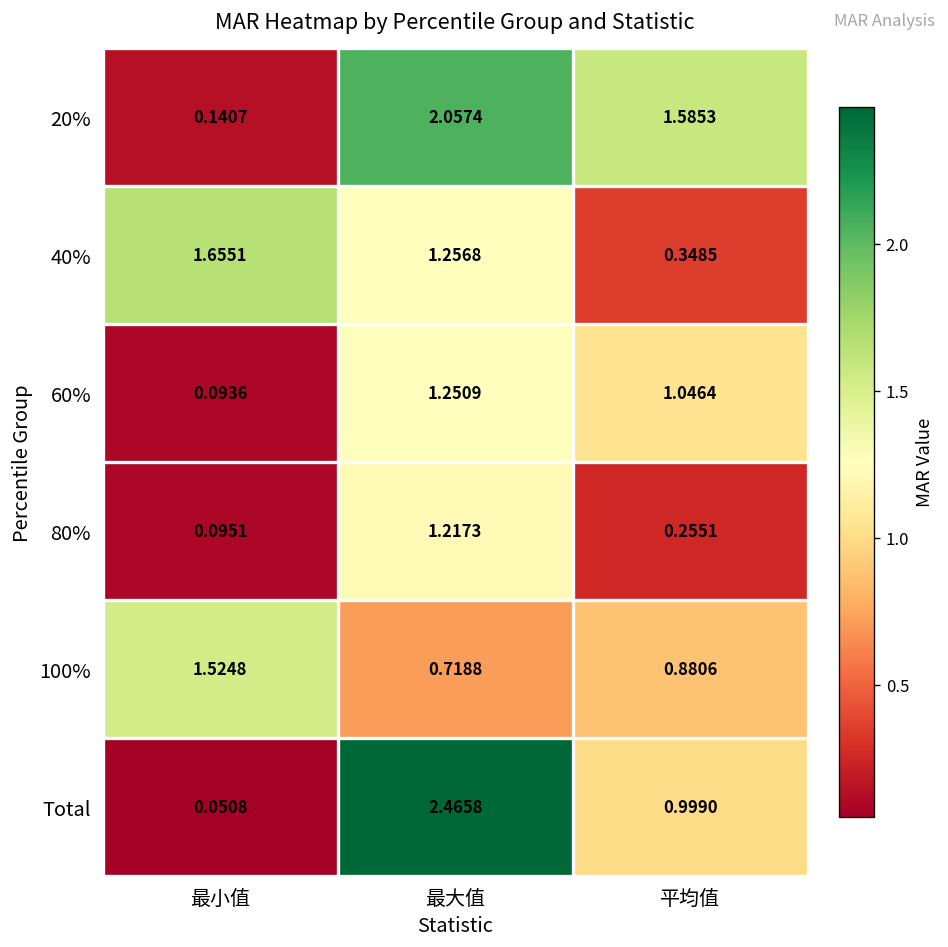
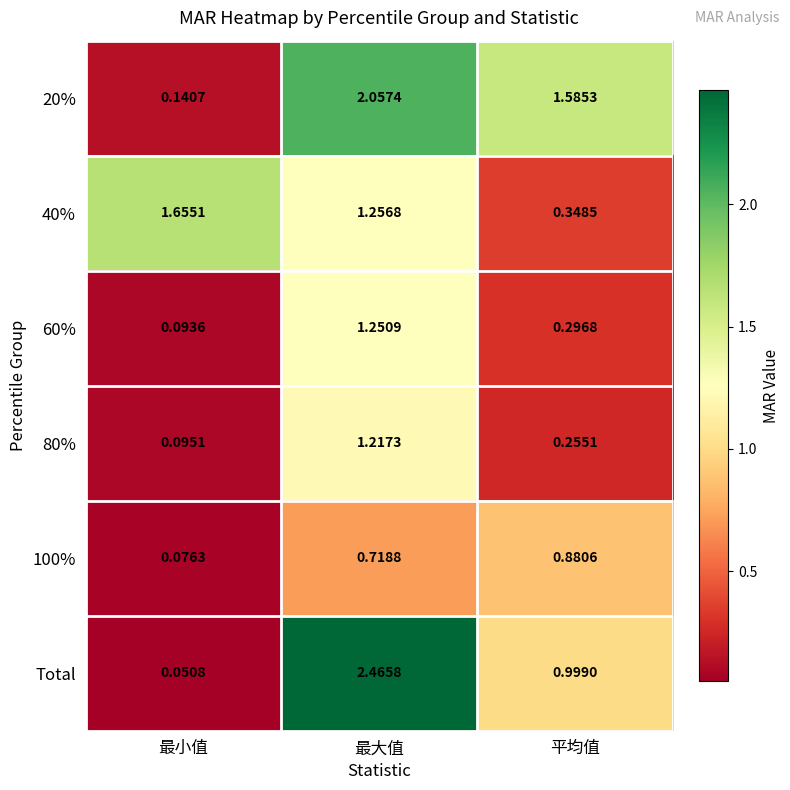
  {
    "20%": {
      "最小值": 0.1407,
      "最大值": 2.0574,
      "平均值": 1.5853
    },
    "40%": {
      "最小值": 1.6551,
      "最大值": 1.2568,
      "平均值": 0.3485
    },
    "60%": {
      "最小值": 0.0936,
      "最大值": 1.2509,
-     "平均值": 1.0464
+     "平均值": 0.2968
    },
    "80%": {
      "最小值": 0.0951,
      "最大值": 1.2173,
      "平均值": 0.2551
    },
    "100%": {
-     "最小值": 1.5248,
+     "最小值": 0.0763,
      "最大值": 0.7188,
      "平均值": 0.8806
    },
    "Total": {
      "最小值": 0.0508,
      "最大值": 2.4658,
      "平均值": 0.9990
    }
  }
